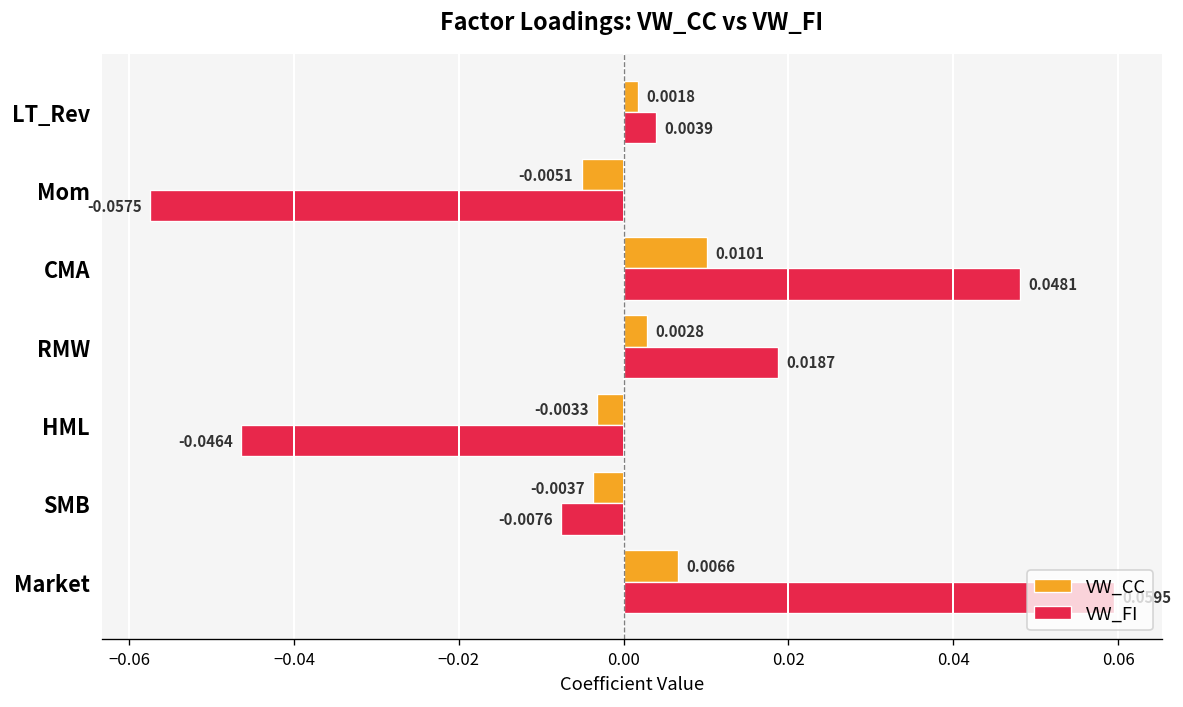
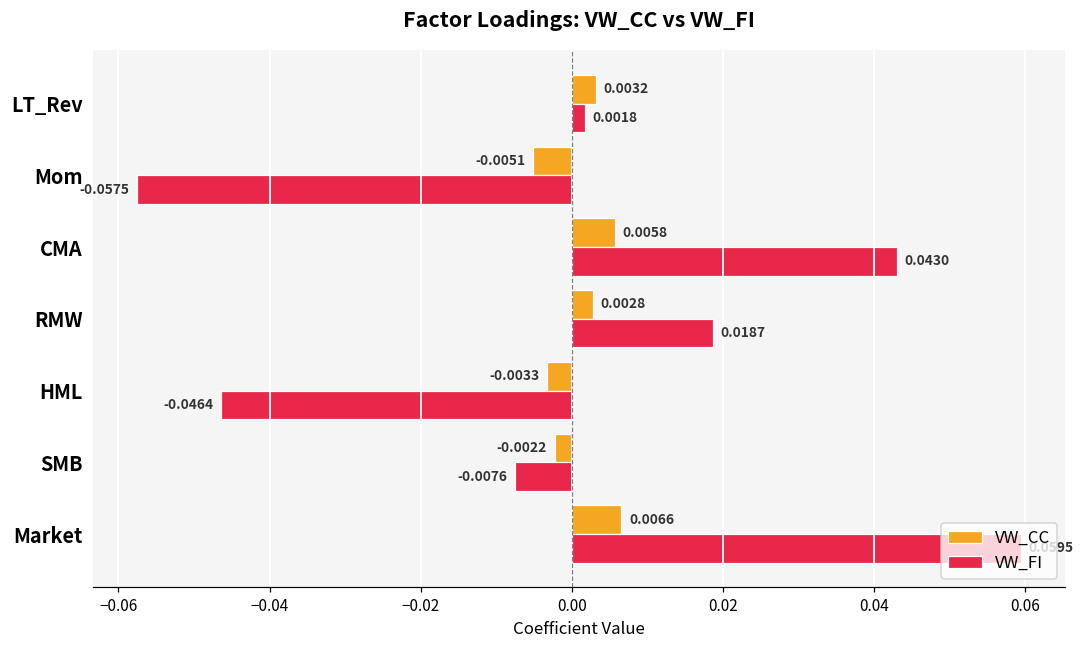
  {
    "VW_CC": {
-     "LT_Rev": 0.0018,
+     "LT_Rev": 0.0032,
      "Mom": -0.0051,
-     "CMA": 0.0101,
+     "CMA": 0.0058,
      "RMW": 0.0028,
      "HML": -0.0033,
-     "SMB": -0.0037,
+     "SMB": -0.0022,
      "Market": 0.0066
    },
    "VW_FI": {
-     "LT_Rev": 0.0039,
+     "LT_Rev": 0.0018,
      "Mom": -0.0575,
-     "CMA": 0.0481,
+     "CMA": 0.0430,
      "RMW": 0.0187,
      "HML": -0.0464,
      "SMB": -0.0076
    }
  }
